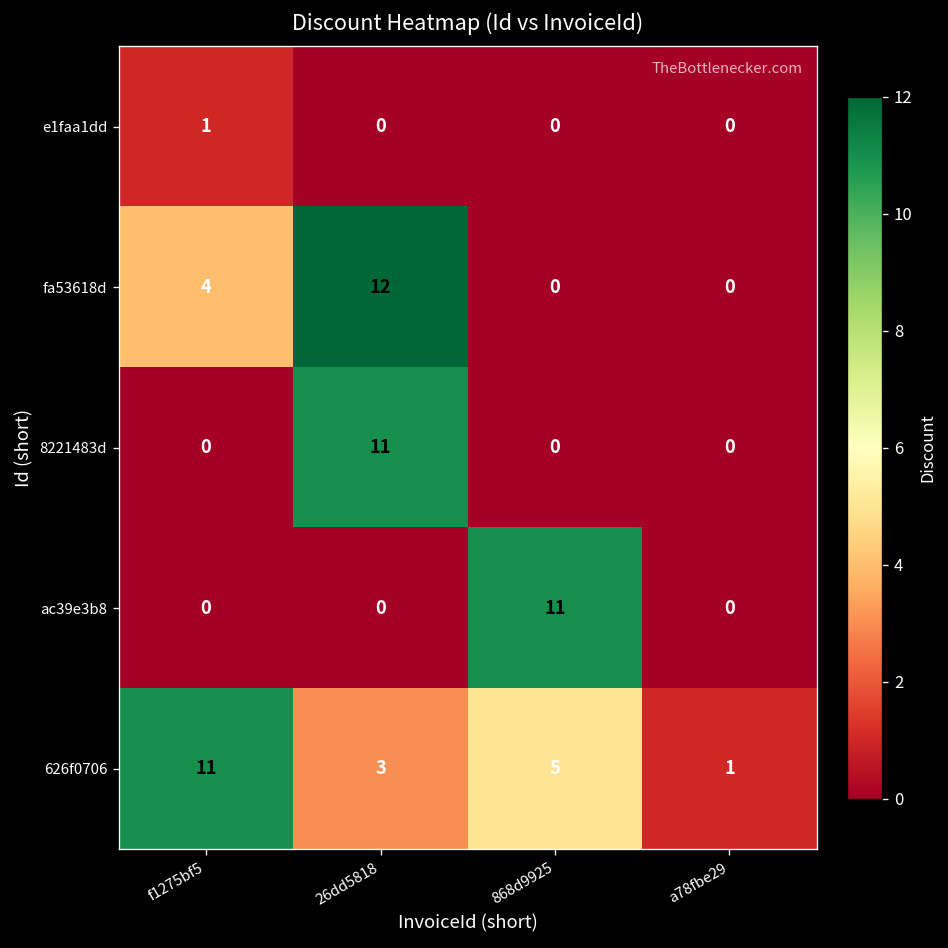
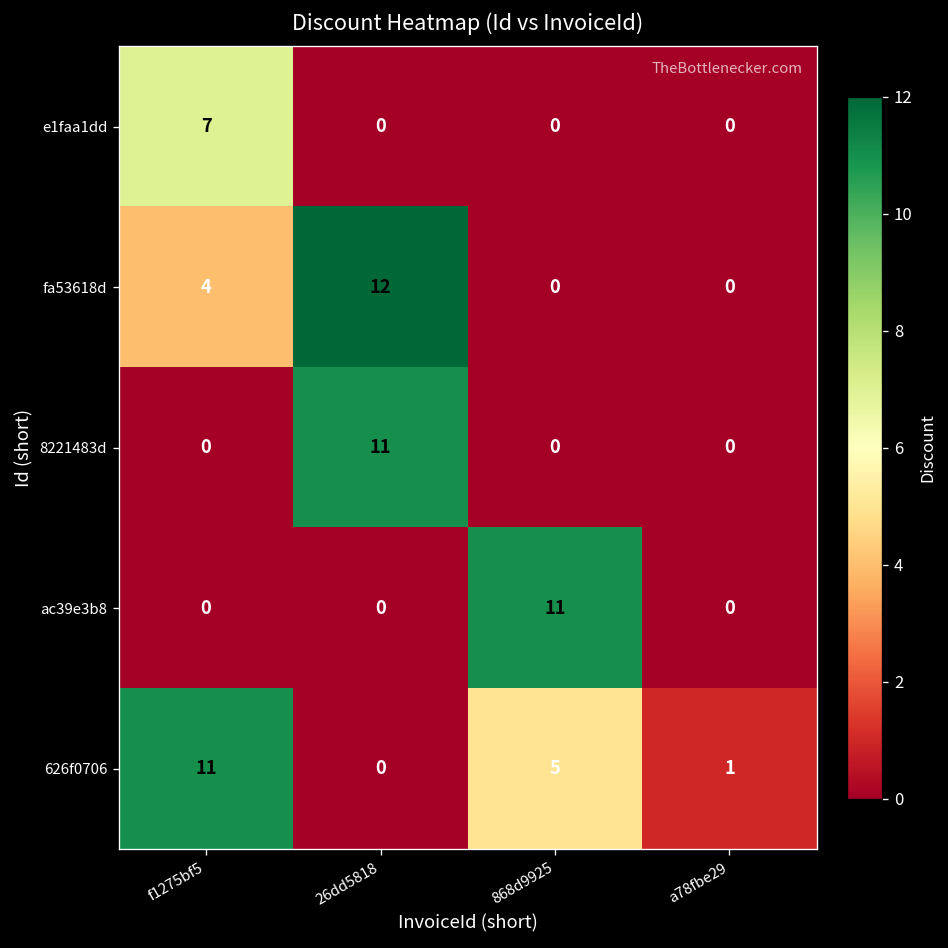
  {
    "e1faa1dd": {
-     "f1275bf5": 1,
+     "f1275bf5": 7,
      "26dd5818": 0,
      "868d9925": 0
    },
    "fa53618d": {
      "f1275bf5": 4,
      "26dd5818": 12,
      "868d9925": 0,
      "a78fbe29": 0
    },
    "8221483d": {
      "f1275bf5": 0,
      "26dd5818": 11,
      "868d9925": 0,
      "a78fbe29": 0
    },
    "ac39e3b8": {
      "f1275bf5": 0,
      "26dd5818": 0,
      "868d9925": 11,
      "a78fbe29": 0
    },
    "626f0706": {
      "f1275bf5": 11,
-     "26dd5818": 3,
+     "26dd5818": 0,
      "868d9925": 5,
      "a78fbe29": 1
    }
  }
